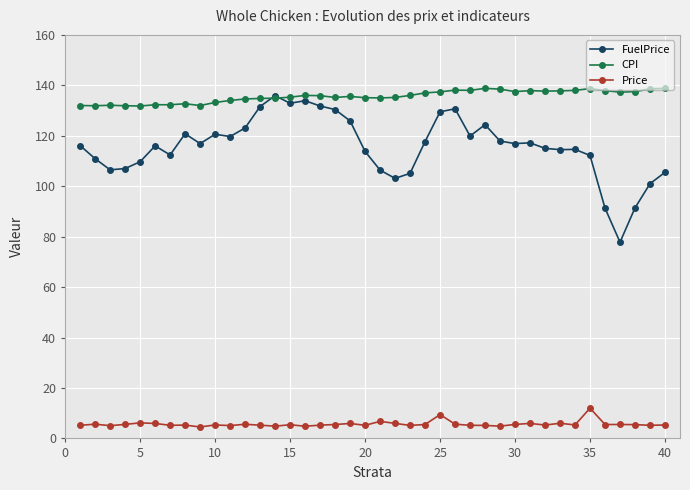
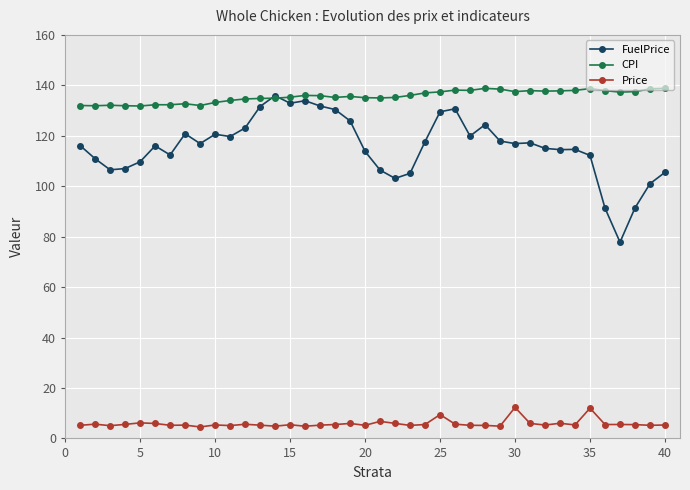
  {
    "Price": {
      "5": 6,
      "10": 5,
      "15": 5,
      "20": 5,
      "25": 9,
-     "30": 6,
+     "30": 12,
      "35": 12,
      "40": 5
    }
  }
